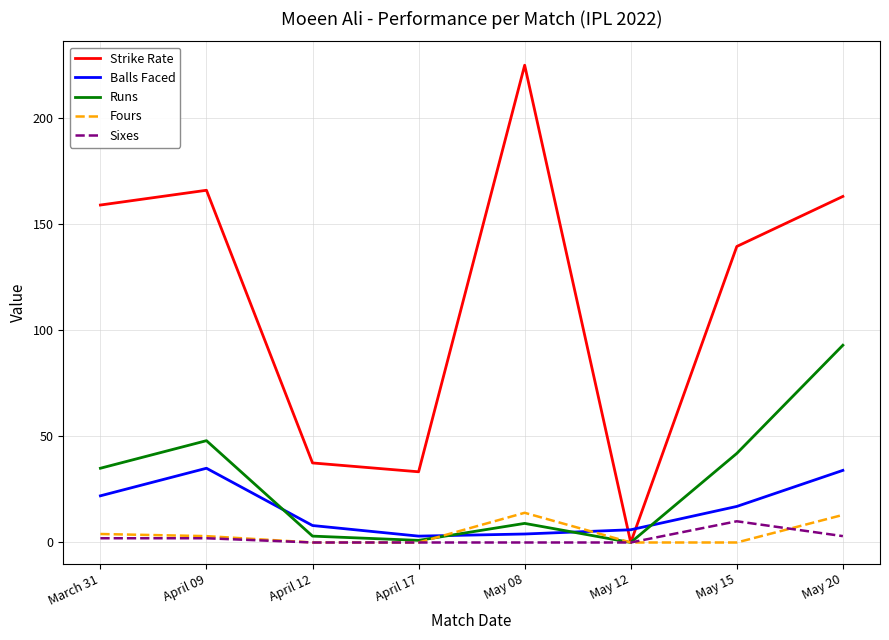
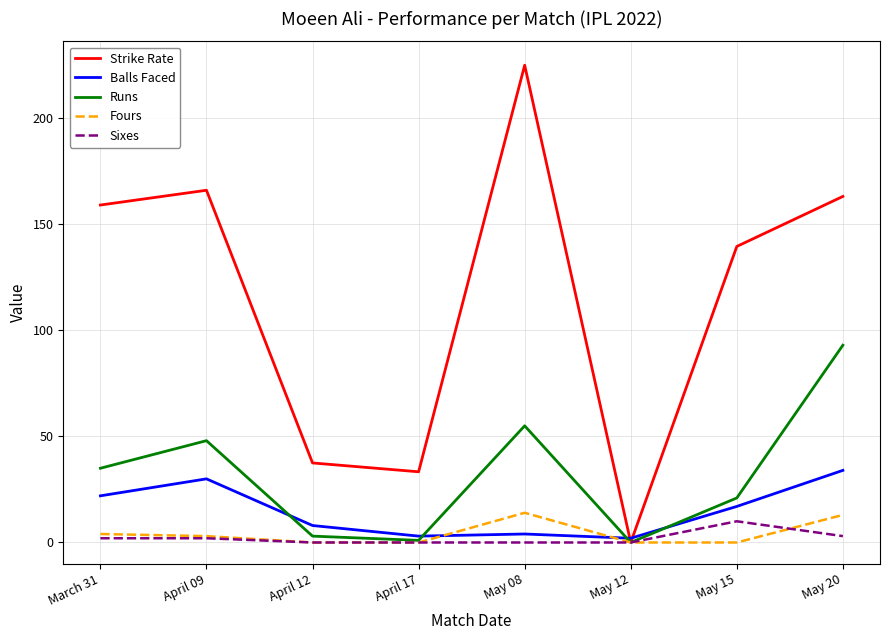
  {
    "Strike Rate": {
      "March 31": 159,
      "April 09": 166,
      "April 12": 38,
      "April 17": 33,
      "May 08": 225,
      "May 15": 140,
      "May 20": 163
    },
    "Balls Faced": {
      "March 31": 22,
-     "April 09": 35,
+     "April 09": 30,
      "April 12": 8,
      "April 17": 3,
      "May 08": 4,
-     "May 12": 6,
+     "May 12": 2,
      "May 15": 17,
      "May 20": 34
    },
    "Runs": {
      "March 31": 35,
      "April 09": 48,
      "April 12": 3,
-     "May 08": 9,
-     "May 15": 42,
+     "May 08": 55,
+     "May 15": 21,
      "May 20": 93
    },
    "Fours": {
      "March 31": 4,
      "May 08": 14,
      "May 15": 0,
      "May 20": 13
    },
    "Sixes": {
      "March 31": 2,
      "May 08": 0,
      "May 15": 10,
      "May 20": 3
    }
  }
